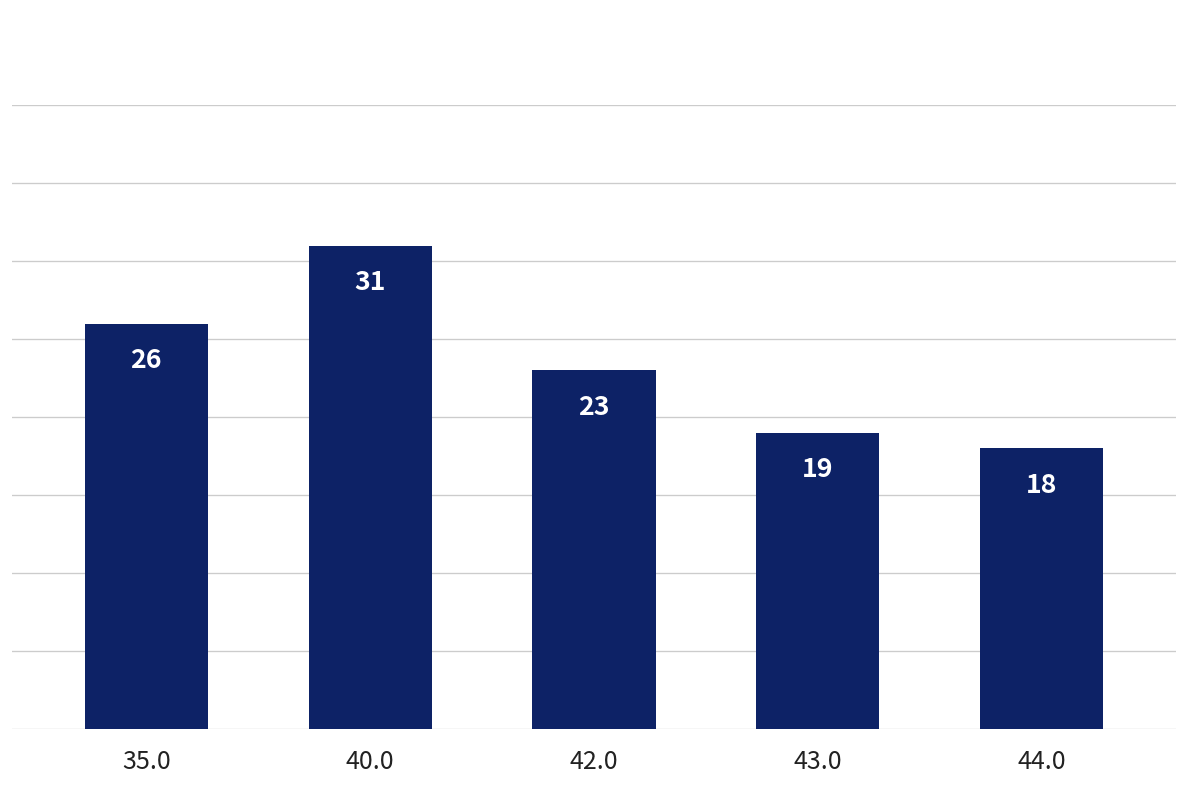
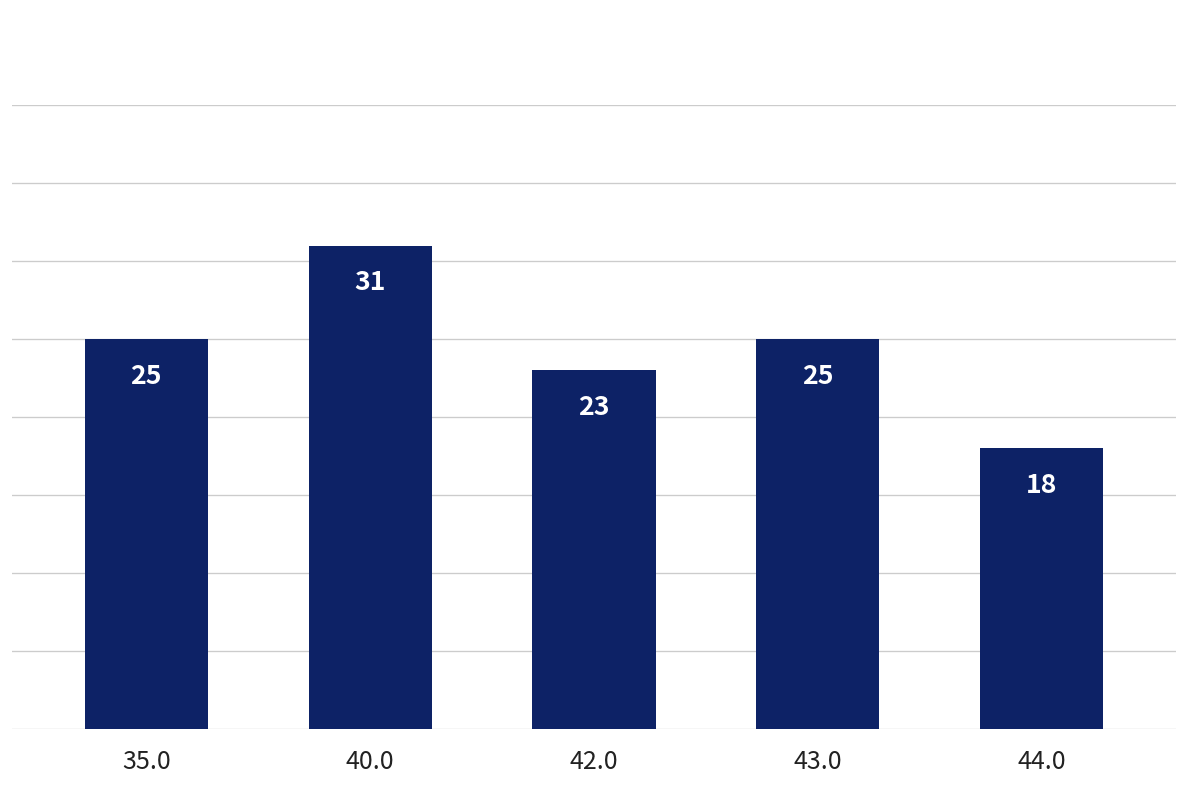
  {
-   "35.0": 26,
+   "35.0": 25,
    "40.0": 31,
    "42.0": 23,
-   "43.0": 19,
+   "43.0": 25,
    "44.0": 18
  }
